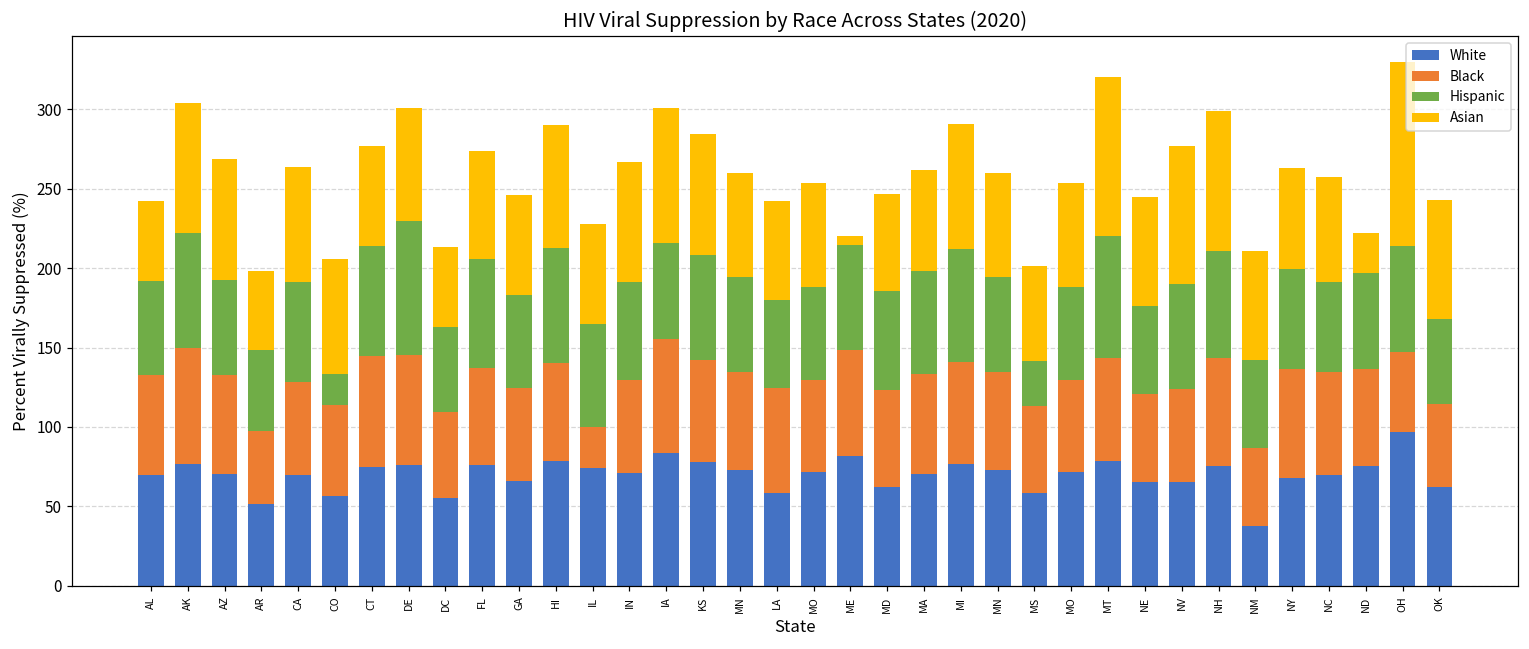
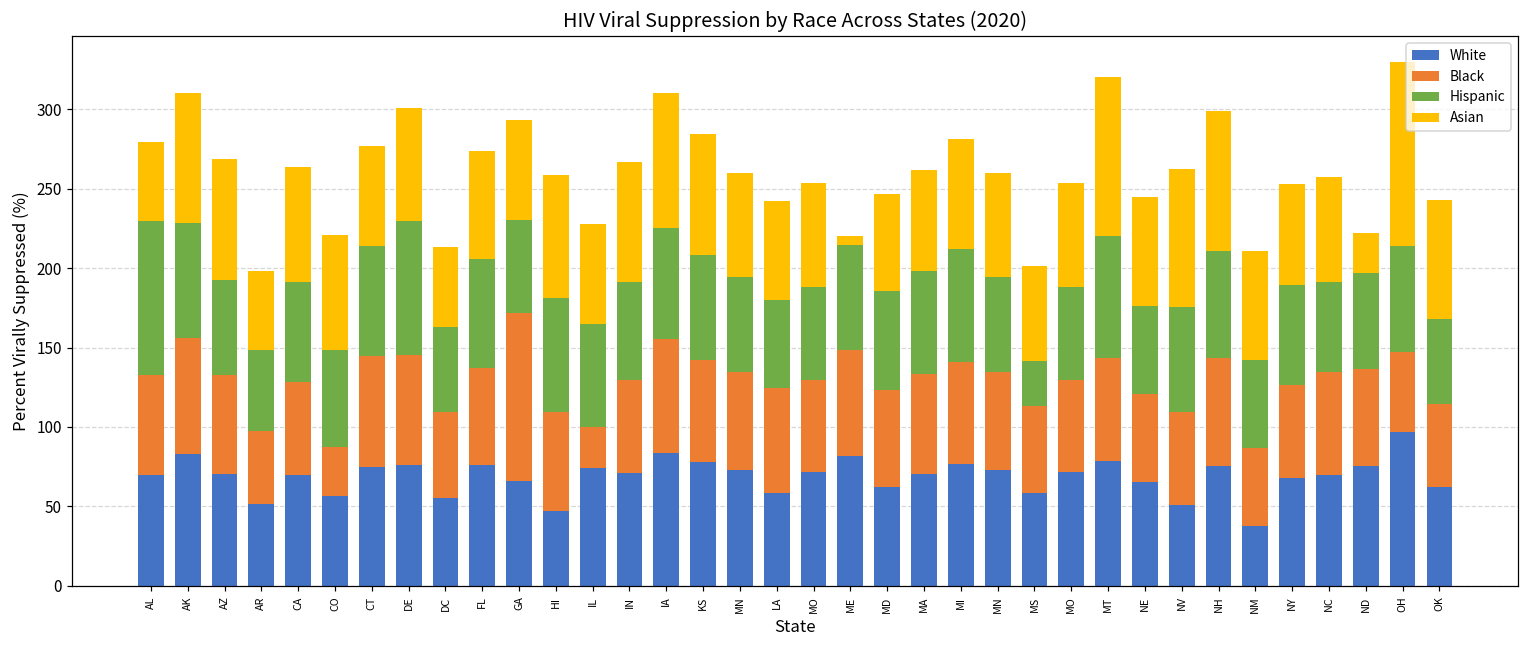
  {
    "White": {
      "AL": 70,
-     "AK": 77,
+     "AK": 83,
      "AZ": 70,
      "AR": 52,
      "CA": 70,
      "CO": 57,
      "CT": 75,
      "DE": 76,
      "DC": 56,
      "FL": 76,
      "GA": 66,
-     "HI": 79,
+     "HI": 47,
      "IL": 74,
      "IN": 71,
      "IA": 84,
      "KS": 78,
      "LA": 59,
      "ME": 82,
      "MD": 62,
      "MA": 70,
      "MI": 77,
      "MS": 59,
      "MT": 78,
      "NE": 65,
-     "NV": 65,
+     "NV": 51,
      "NH": 75,
      "NM": 37,
      "NY": 68,
      "NC": 70,
      "ND": 76,
      "OH": 97,
      "OK": 62
    },
    "Black": {
      "AL": 63,
      "AK": 73,
      "AZ": 63,
      "AR": 46,
      "CA": 59,
-     "CO": 57,
+     "CO": 31,
      "CT": 70,
      "DE": 69,
      "DC": 54,
      "FL": 61,
-     "GA": 59,
+     "GA": 106,
      "HI": 62,
      "IL": 26,
      "IN": 58,
      "IA": 72,
      "KS": 64,
      "LA": 66,
      "ME": 67,
      "MD": 61,
      "MA": 63,
      "MI": 64,
      "MS": 55,
      "MT": 65,
      "NE": 56,
      "NV": 59,
      "NH": 68,
      "NM": 49,
-     "NY": 68,
+     "NY": 58,
      "NC": 65,
      "ND": 61,
      "OH": 51,
      "OK": 52
    },
    "Hispanic": {
-     "AL": 59,
+     "AL": 96,
      "AK": 72,
      "AZ": 60,
      "AR": 51,
      "CA": 63,
-     "CO": 20,
+     "CO": 61,
      "CT": 69,
      "DE": 84,
      "DC": 53,
      "FL": 69,
      "GA": 58,
      "HI": 72,
      "IL": 65,
      "IN": 62,
-     "IA": 60,
+     "IA": 70,
      "KS": 66,
      "LA": 55,
      "ME": 66,
      "MD": 62,
      "MA": 65,
      "MI": 71,
      "MS": 28,
      "MT": 77,
      "NE": 55,
      "NV": 66,
      "NH": 67,
      "NM": 56,
      "NY": 63,
      "NC": 57,
      "ND": 61,
      "OH": 67,
      "OK": 54
    },
    "Asian": {
      "AL": 50,
      "AK": 82,
      "AZ": 76,
      "AR": 50,
      "CA": 72,
      "CO": 72,
      "CT": 63,
      "DE": 71,
      "DC": 51,
      "FL": 68,
      "GA": 63,
      "HI": 77,
      "IL": 63,
      "IN": 76,
      "IA": 85,
      "KS": 76,
      "LA": 63,
      "ME": 6,
      "MD": 61,
      "MA": 64,
-     "MI": 79,
+     "MI": 69,
      "MS": 60,
      "MT": 100,
      "NE": 69,
      "NV": 87,
      "NH": 88,
      "NM": 68,
      "NY": 64,
      "NC": 66,
      "ND": 25,
      "OH": 116,
      "OK": 75
    }
  }
